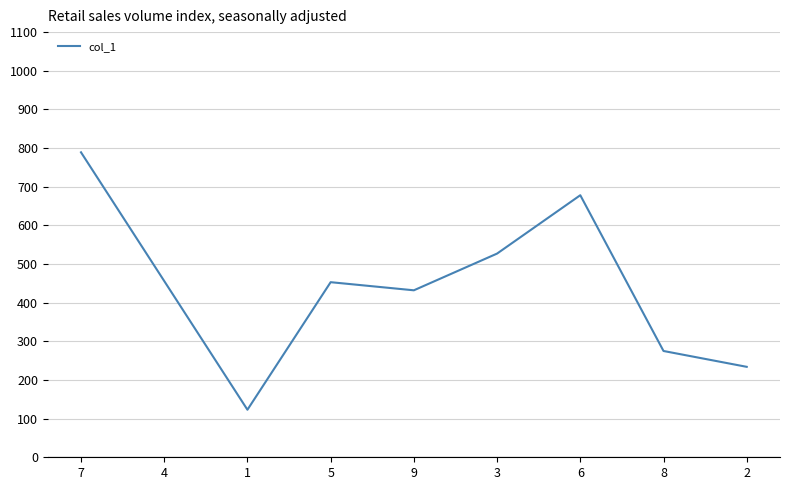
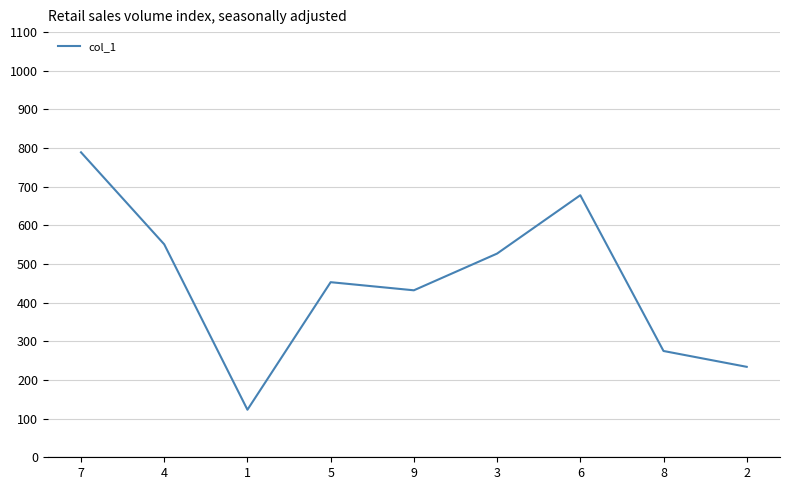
  {
    "7": 790,
-   "4": 460,
+   "4": 550,
    "1": 120,
    "5": 450,
    "9": 430,
    "3": 530,
    "6": 680,
    "8": 280,
    "2": 230
  }
